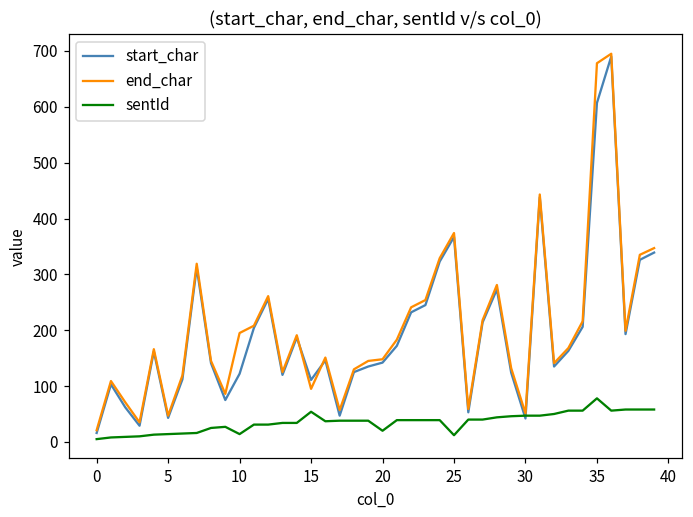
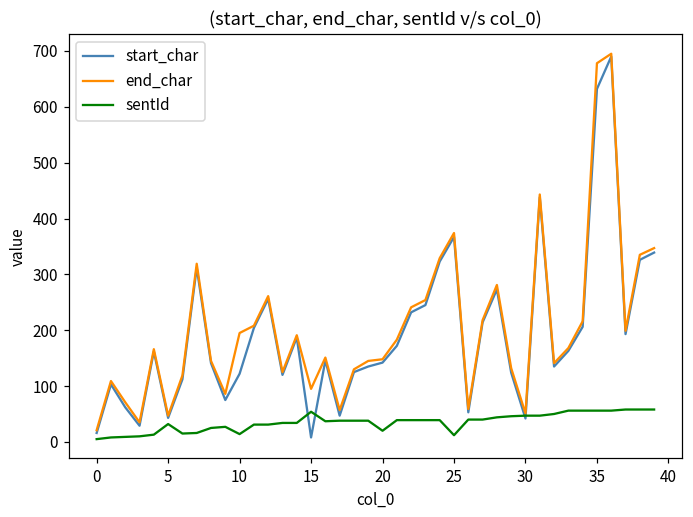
  {
    "start_char": {
      "10": 120,
-     "15": 110,
+     "15": 10,
      "20": 140,
      "25": 370,
-     "35": 610
+     "35": 630
    },
    "end_char": {
      "10": 200,
      "15": 100,
      "20": 150,
      "25": 370,
      "35": 680
    },
    "sentId": {
      "0": 10,
-     "5": 10,
+     "5": 30,
      "10": 10,
      "15": 50,
      "20": 20,
      "25": 10,
-     "35": 80
+     "35": 60
    }
  }
